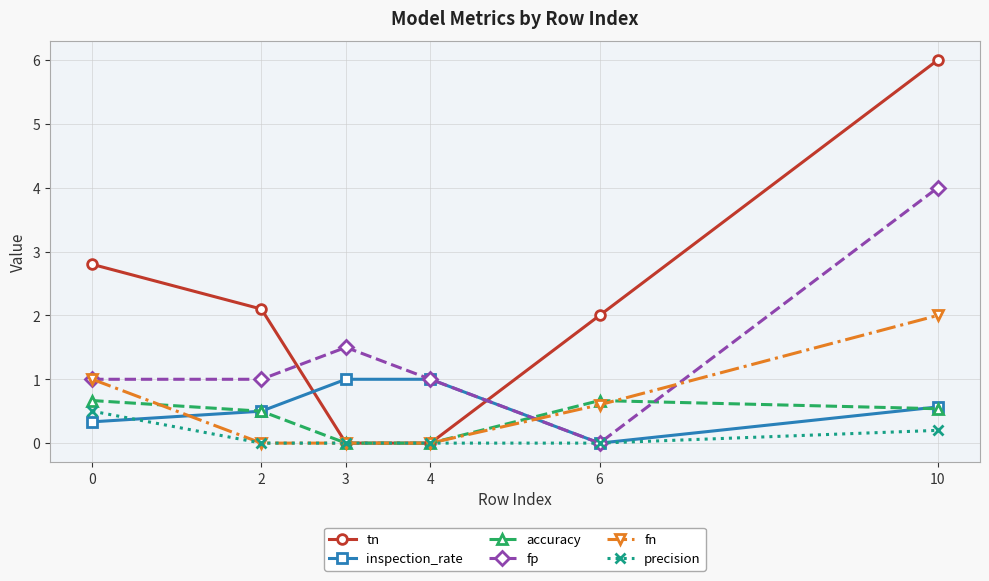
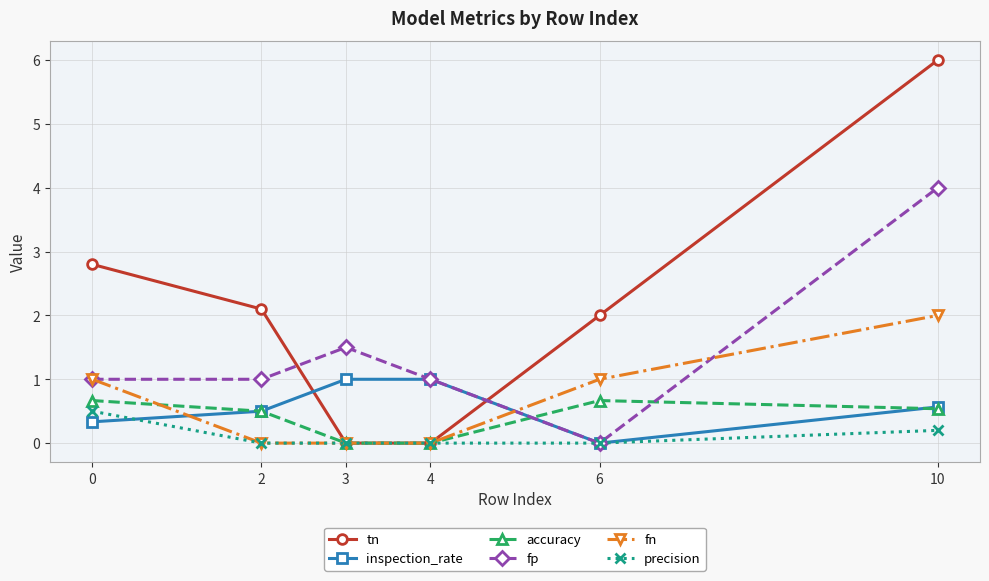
  {
    "tn": {
      "0": 2.8,
      "2": 2.1,
      "6": 2.0,
      "10": 6.0
    },
    "inspection_rate": {
      "0": 0.3,
      "3": 1.0
    },
    "fp": {
      "2": 1.0,
      "3": 1.5,
      "10": 4.0
    },
    "fn": {
-     "6": 0.6,
+     "6": 1.0,
      "10": 2.0
    }
  }
